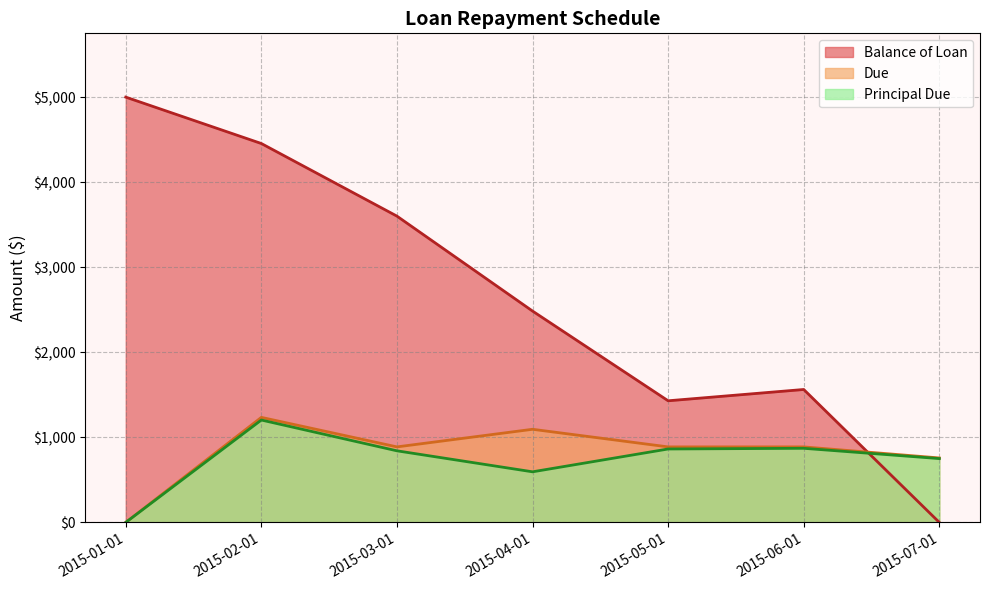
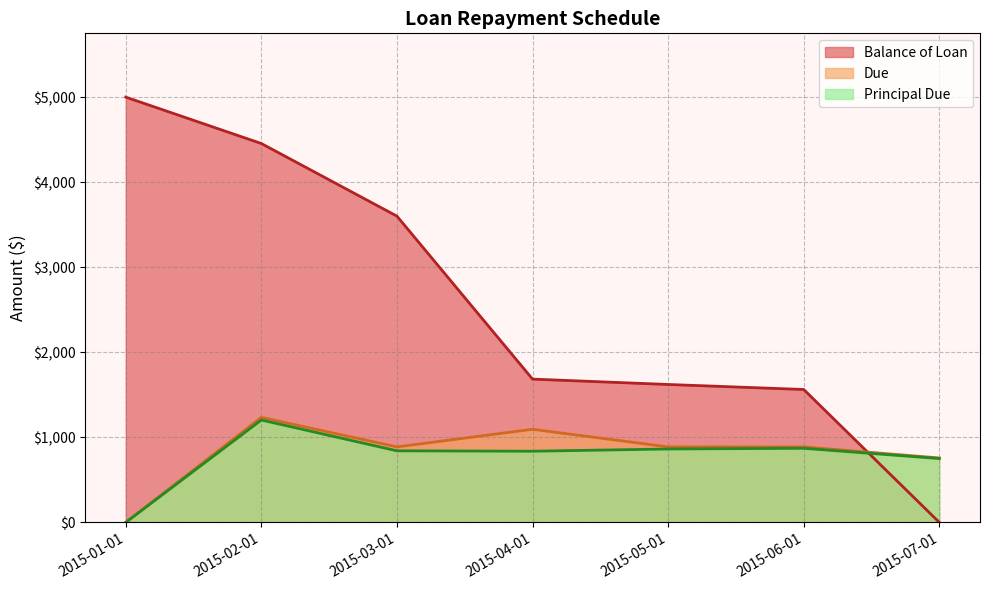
  {
    "Balance of Loan": {
      "2015-01-01": "$5,000",
      "2015-02-01": "$4,500",
      "2015-03-01": "$3,600",
-     "2015-04-01": "$2,500",
-     "2015-05-01": "$1,400",
+     "2015-04-01": "$1,700",
+     "2015-05-01": "$1,600",
      "2015-06-01": "$1,600",
      "2015-07-01": "$0"
    },
    "Due": {
      "2015-02-01": "$1,200",
      "2015-03-01": "$900",
      "2015-04-01": "$1,100"
    },
    "Principal Due": {
      "2015-02-01": "$1,200",
      "2015-03-01": "$800",
-     "2015-04-01": "$600"
+     "2015-04-01": "$800"
    }
  }
